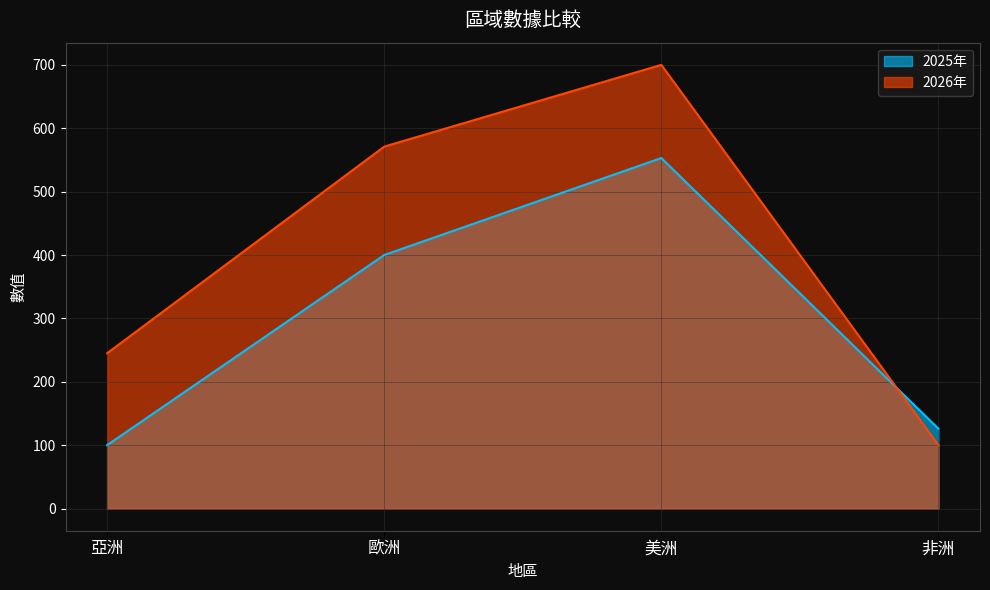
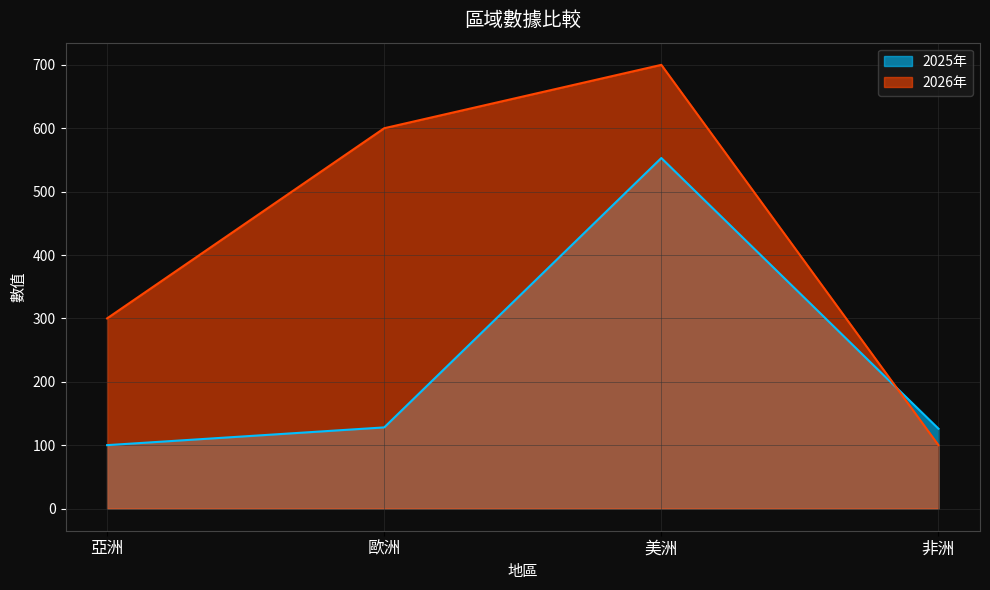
  {
    "2025年": {
      "亞洲": 100,
-     "歐洲": 400,
+     "歐洲": 130,
      "美洲": 550,
      "非洲": 130
    },
    "2026年": {
-     "亞洲": 250,
-     "歐洲": 570,
+     "亞洲": 300,
+     "歐洲": 600,
      "美洲": 700,
      "非洲": 100
    }
  }
